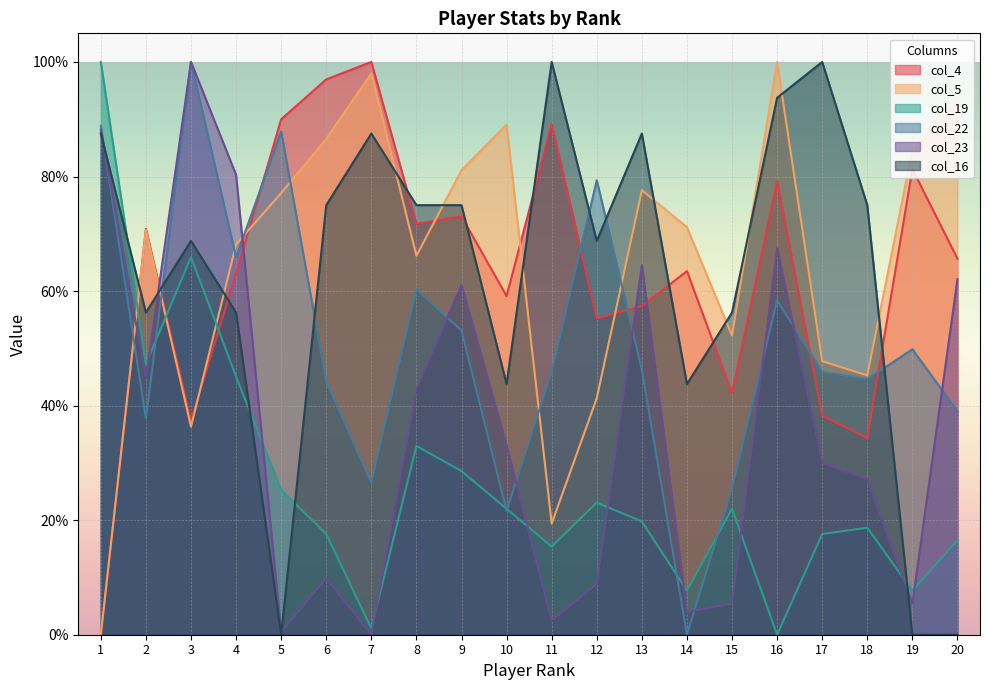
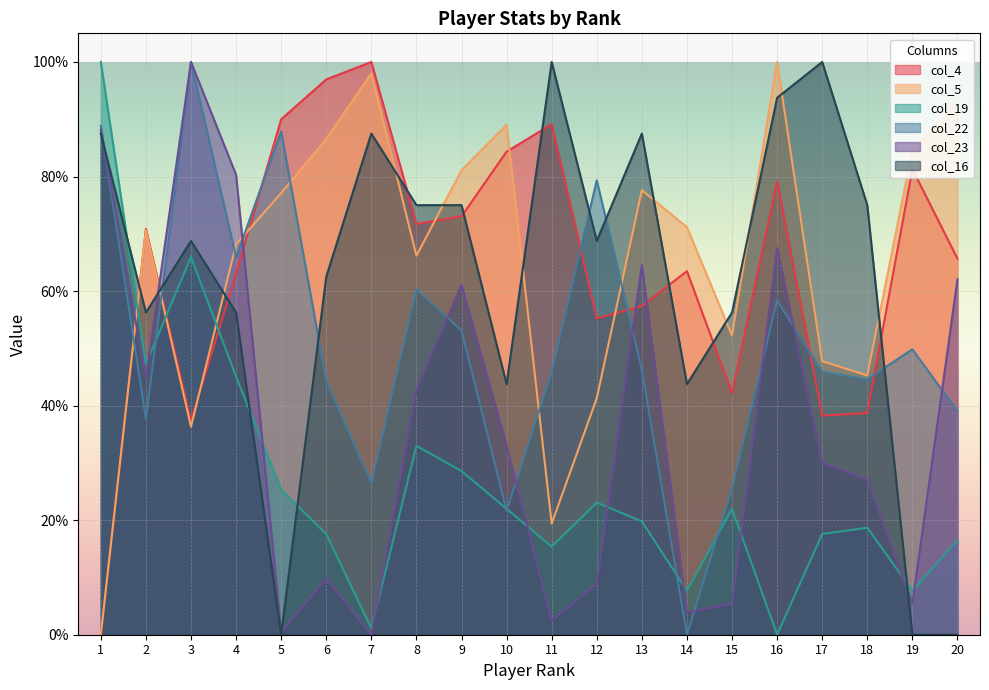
  {
    "col_4": {
      "3": "37%",
      "4": "63%",
      "5": "90%",
      "6": "97%",
      "7": "100%",
      "8": "72%",
      "9": "73%",
-     "10": "59%",
+     "10": "84%",
      "11": "89%",
      "12": "55%",
      "13": "57%",
      "14": "63%",
      "15": "42%",
      "16": "79%",
      "17": "38%",
-     "18": "34%",
+     "18": "39%",
      "20": "66%"
    },
    "col_5": {
      "3": "36%",
      "4": "68%",
      "5": "77%",
      "6": "87%",
      "7": "98%",
      "8": "66%",
      "9": "81%",
      "10": "89%",
      "11": "19%",
      "12": "41%",
      "13": "78%",
      "14": "71%",
      "15": "52%",
      "16": "100%",
      "17": "48%",
      "18": "45%"
    },
    "col_16": {
      "1": "87%",
      "2": "56%",
      "3": "69%",
      "4": "56%",
      "5": "0%",
-     "6": "75%",
+     "6": "62%",
      "7": "87%",
      "8": "75%",
      "9": "75%",
      "10": "44%",
      "11": "100%",
      "12": "69%",
      "13": "87%",
      "14": "44%",
      "15": "56%",
      "16": "94%",
      "17": "100%",
      "18": "75%",
      "19": "0%",
      "20": "0%"
    }
  }
